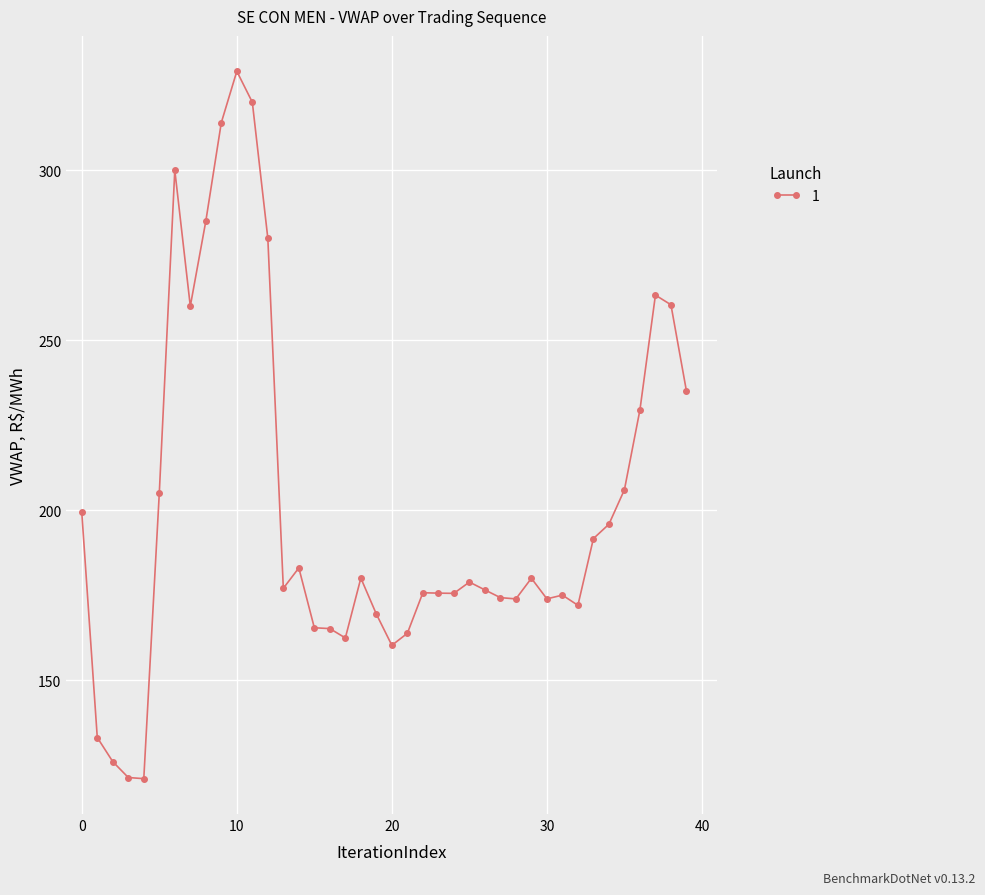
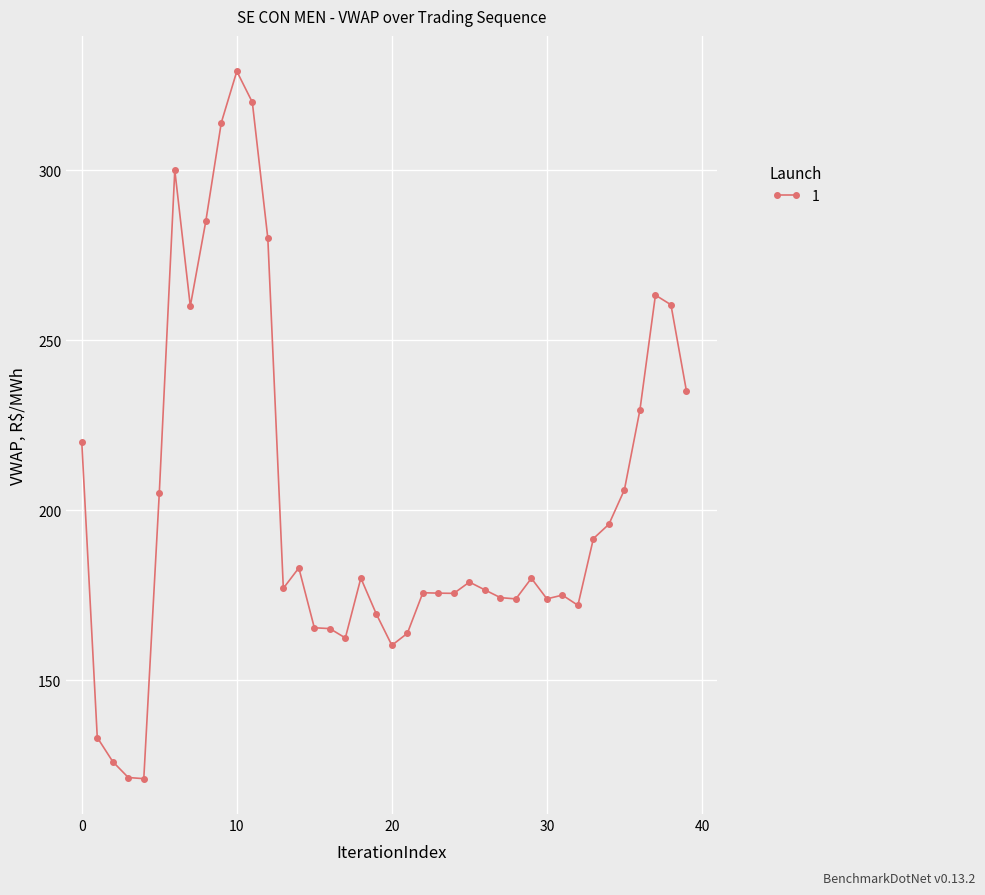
  {
-   "0": 199,
+   "0": 220,
    "10": 329,
    "20": 160,
    "30": 174
  }
